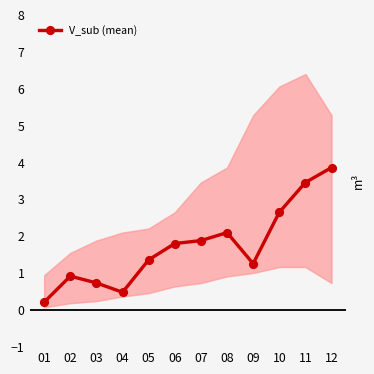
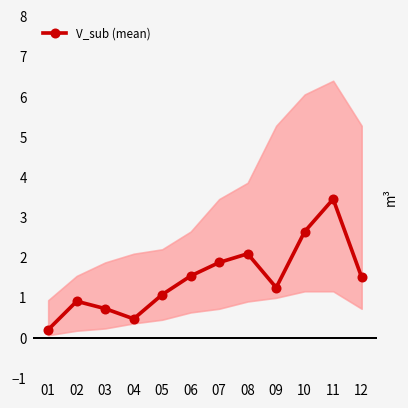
  {
    "V_sub (mean)": {
      "01": 0.2,
      "02": 0.9,
      "03": 0.7,
      "04": 0.5,
-     "05": 1.4,
-     "06": 1.8,
+     "05": 1.1,
+     "06": 1.5,
      "07": 1.9,
      "08": 2.1,
      "09": 1.3,
      "10": 2.7,
      "11": 3.5,
-     "12": 3.9
+     "12": 1.5
    }
  }
